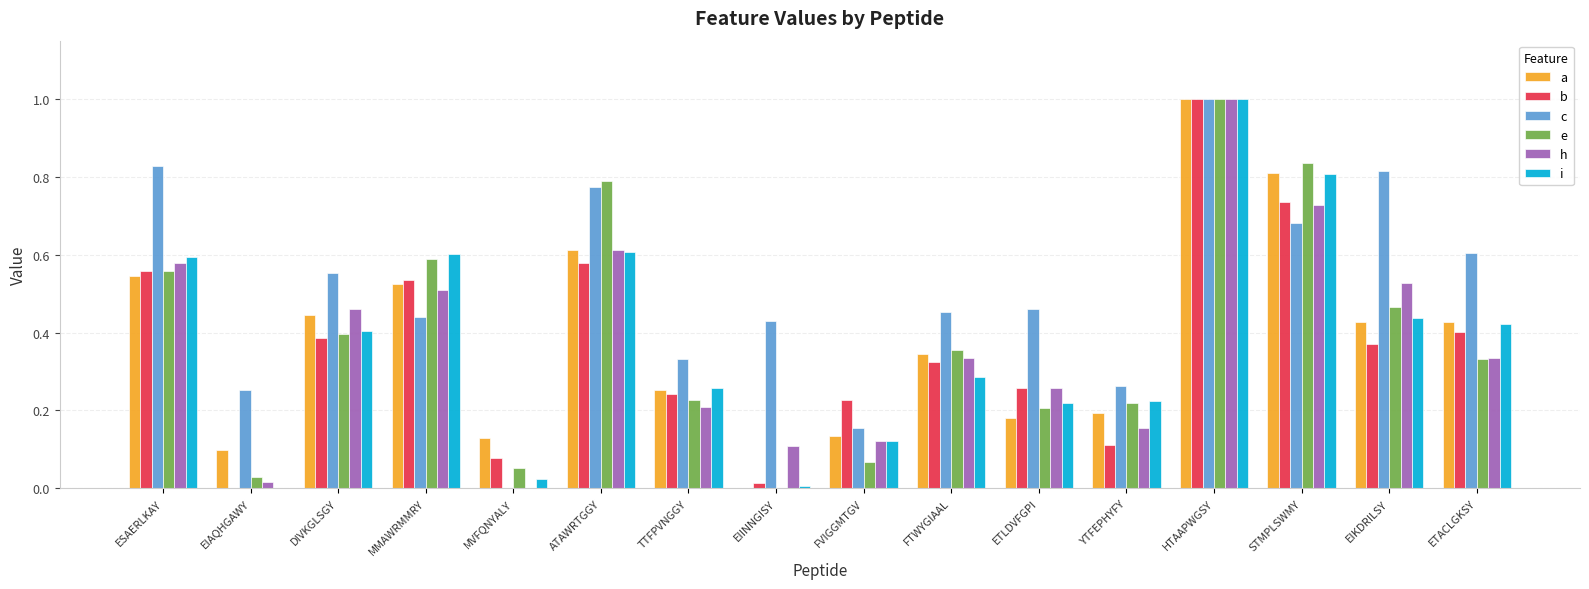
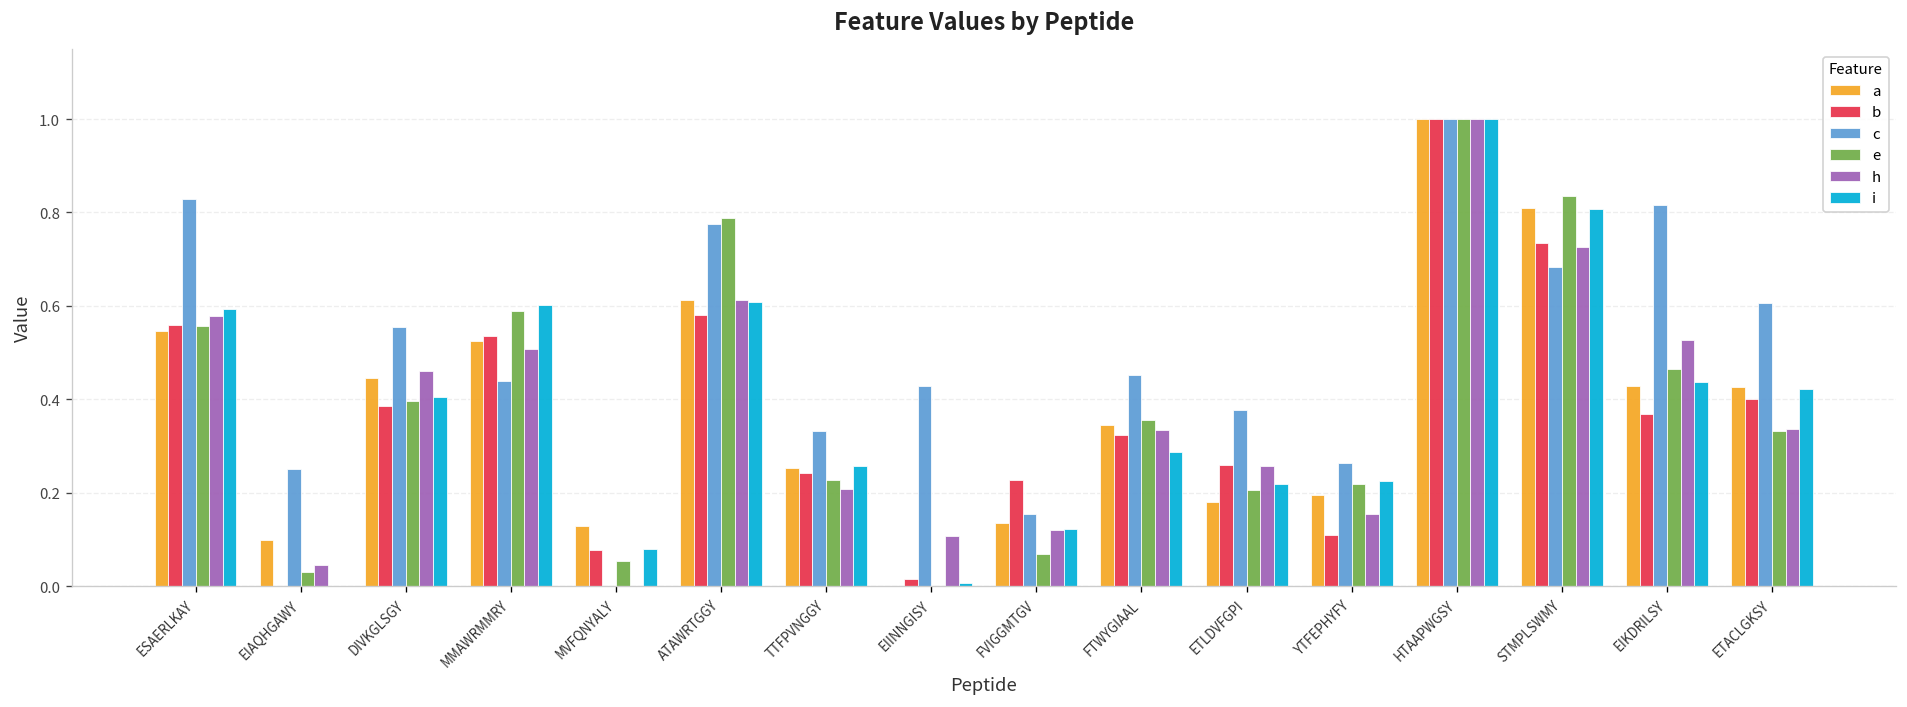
  {
    "a": {
      "ESAERLKAY": 0.55,
      "EIAQHGAWY": 0.10,
      "DIVKGLSGY": 0.44,
      "MMAWRMMRY": 0.53,
      "MVFQNYALY": 0.13,
      "ATAWRTGGY": 0.61,
      "TTFPVNGGY": 0.25,
      "EIINNGISY": 0.00,
      "FVIGGMTGV": 0.13,
      "FTWYGIAAL": 0.34,
      "ETLDVFGPI": 0.18,
      "YTFEPHYFY": 0.19,
      "HTAAPWGSY": 1.00,
      "STMPLSWMY": 0.81,
      "EIKDRILSY": 0.43,
      "ETACLGKSY": 0.43
    },
    "b": {
      "ESAERLKAY": 0.56,
      "EIAQHGAWY": 0.00,
      "DIVKGLSGY": 0.39,
      "MMAWRMMRY": 0.54,
      "MVFQNYALY": 0.08,
      "ATAWRTGGY": 0.58,
      "TTFPVNGGY": 0.24,
      "EIINNGISY": 0.01,
      "FVIGGMTGV": 0.23,
      "FTWYGIAAL": 0.32,
      "ETLDVFGPI": 0.26,
      "YTFEPHYFY": 0.11,
      "HTAAPWGSY": 1.00,
      "STMPLSWMY": 0.73,
      "EIKDRILSY": 0.37,
      "ETACLGKSY": 0.40
    },
    "c": {
      "ESAERLKAY": 0.83,
      "EIAQHGAWY": 0.25,
      "DIVKGLSGY": 0.55,
      "MMAWRMMRY": 0.44,
      "MVFQNYALY": 0.00,
      "ATAWRTGGY": 0.77,
      "TTFPVNGGY": 0.33,
      "EIINNGISY": 0.43,
      "FVIGGMTGV": 0.15,
      "FTWYGIAAL": 0.45,
-     "ETLDVFGPI": 0.46,
+     "ETLDVFGPI": 0.38,
      "YTFEPHYFY": 0.26,
      "HTAAPWGSY": 1.00,
      "STMPLSWMY": 0.68,
      "EIKDRILSY": 0.82,
      "ETACLGKSY": 0.61
    },
    "e": {
      "ESAERLKAY": 0.56,
      "EIAQHGAWY": 0.03,
      "DIVKGLSGY": 0.40,
      "MMAWRMMRY": 0.59,
      "MVFQNYALY": 0.05,
      "ATAWRTGGY": 0.79,
      "TTFPVNGGY": 0.23,
      "EIINNGISY": 0.00,
      "FVIGGMTGV": 0.07,
      "FTWYGIAAL": 0.36,
      "ETLDVFGPI": 0.21,
      "YTFEPHYFY": 0.22,
      "HTAAPWGSY": 1.00,
      "STMPLSWMY": 0.83,
      "EIKDRILSY": 0.47,
      "ETACLGKSY": 0.33
    },
    "h": {
      "ESAERLKAY": 0.58,
-     "EIAQHGAWY": 0.02,
+     "EIAQHGAWY": 0.04,
      "DIVKGLSGY": 0.46,
      "MMAWRMMRY": 0.51,
      "MVFQNYALY": 0.00,
      "ATAWRTGGY": 0.61,
      "TTFPVNGGY": 0.21,
      "EIINNGISY": 0.11,
      "FVIGGMTGV": 0.12,
      "FTWYGIAAL": 0.34,
      "ETLDVFGPI": 0.26,
      "YTFEPHYFY": 0.15,
      "HTAAPWGSY": 1.00,
      "STMPLSWMY": 0.73,
      "EIKDRILSY": 0.53,
      "ETACLGKSY": 0.34
    },
    "i": {
      "ESAERLKAY": 0.59,
      "EIAQHGAWY": 0.00,
      "DIVKGLSGY": 0.40,
      "MMAWRMMRY": 0.60,
-     "MVFQNYALY": 0.02,
+     "MVFQNYALY": 0.08,
      "ATAWRTGGY": 0.61,
      "TTFPVNGGY": 0.26,
      "FVIGGMTGV": 0.12,
      "FTWYGIAAL": 0.29,
      "ETLDVFGPI": 0.22,
      "YTFEPHYFY": 0.22,
      "HTAAPWGSY": 1.00,
      "STMPLSWMY": 0.81,
      "EIKDRILSY": 0.44,
      "ETACLGKSY": 0.42
    }
  }
